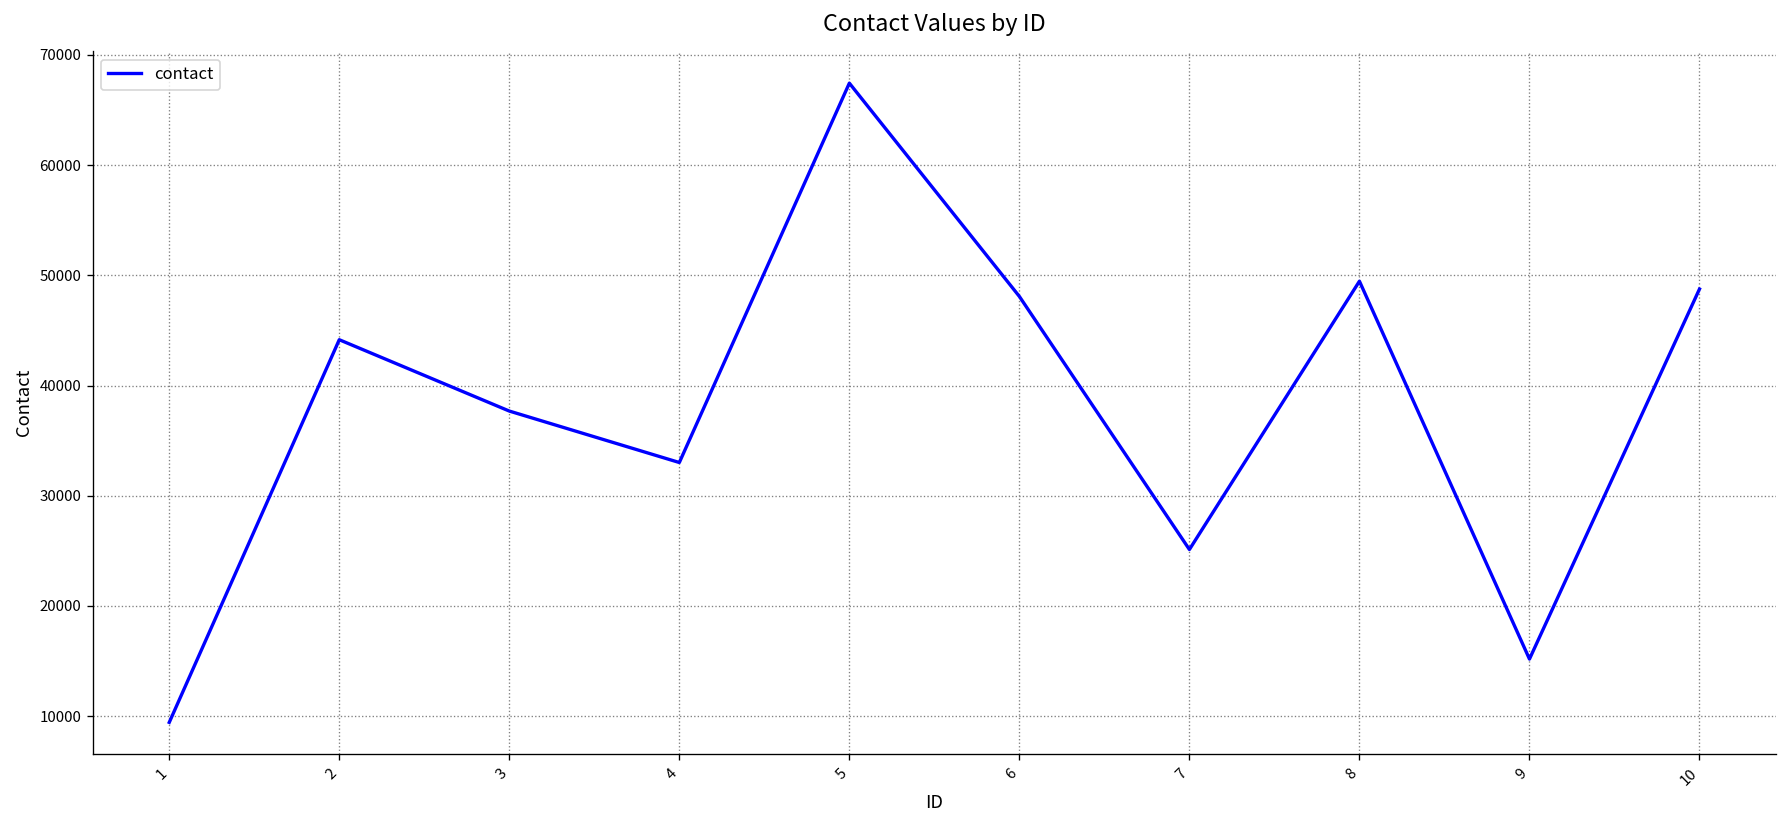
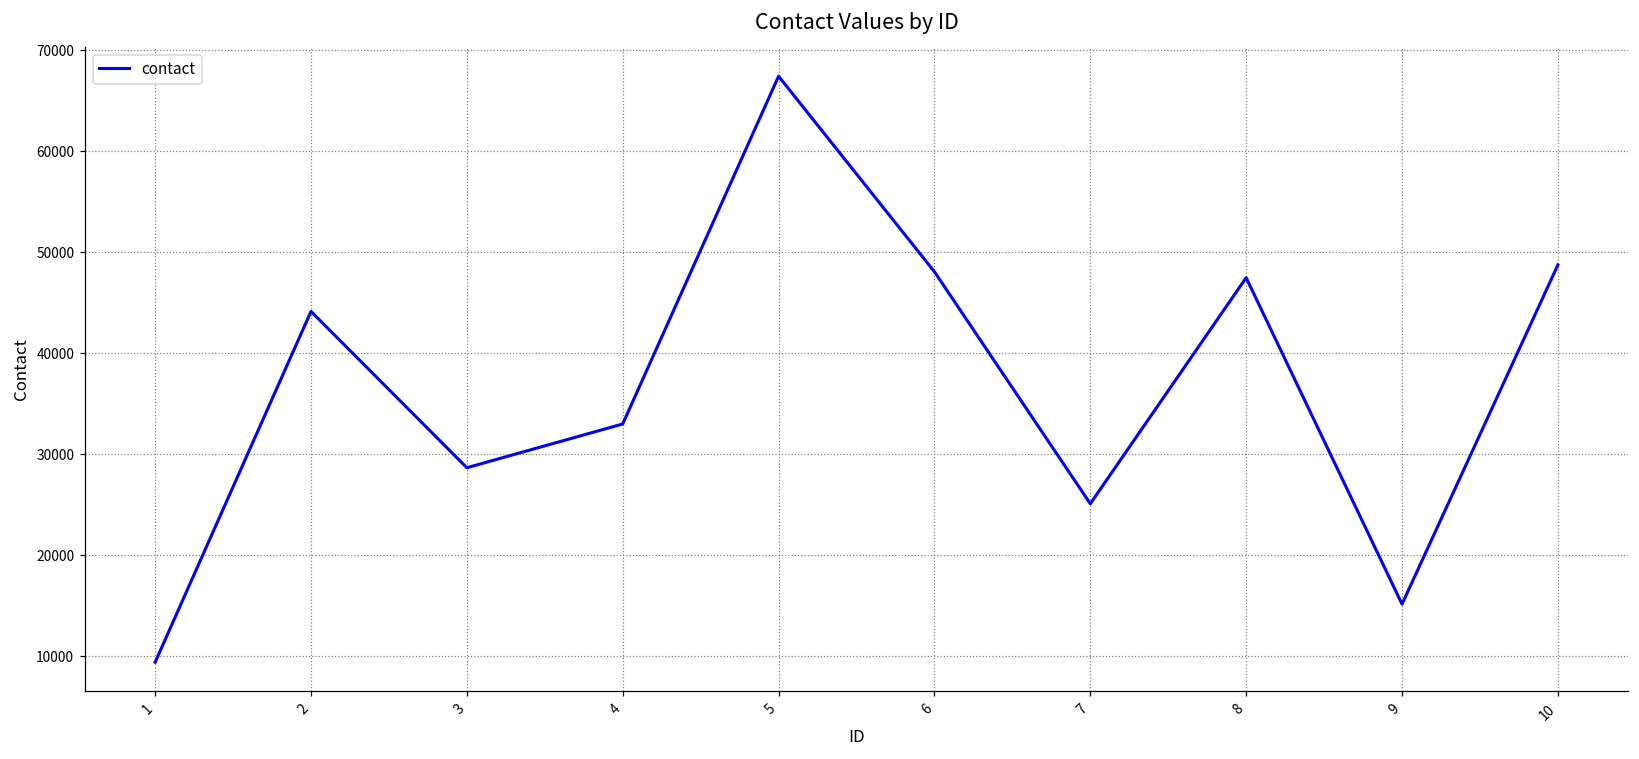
  {
    "1": 9000,
    "2": 44000,
-   "3": 38000,
+   "3": 29000,
    "4": 33000,
    "5": 67000,
    "6": 48000,
    "7": 25000,
-   "8": 49000,
+   "8": 47000,
    "9": 15000,
    "10": 49000
  }
